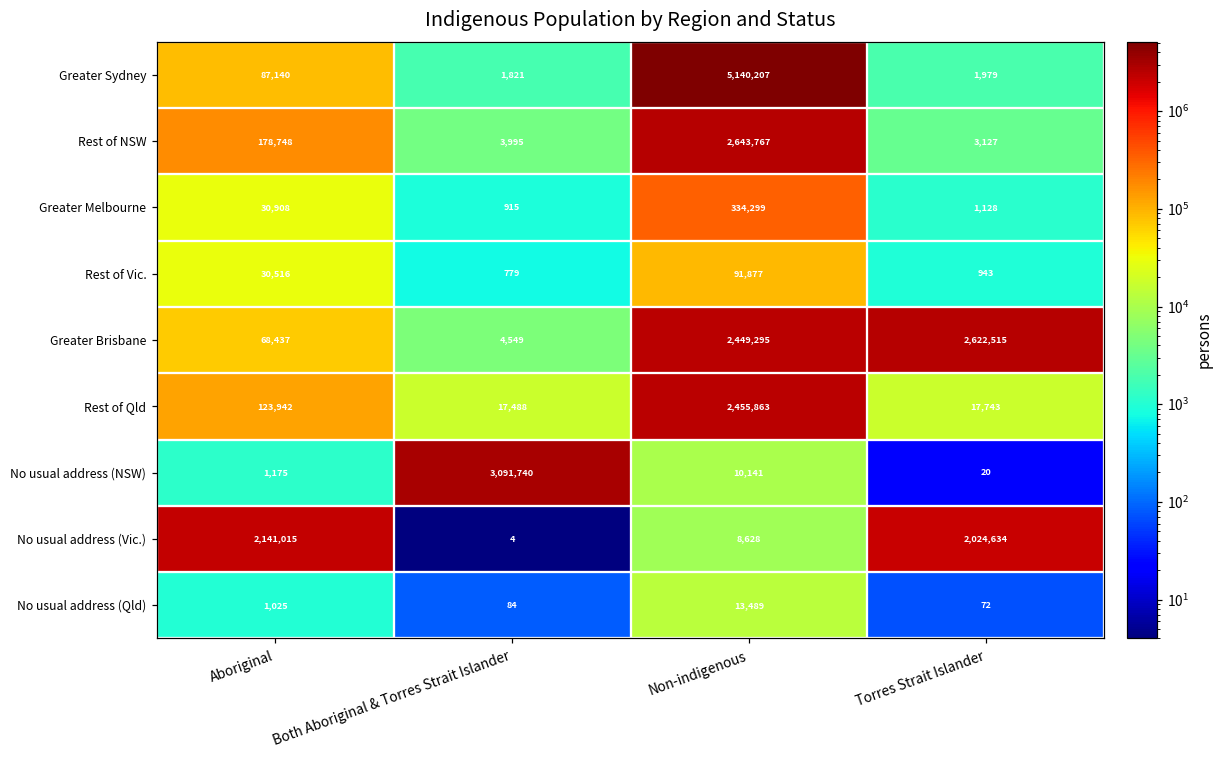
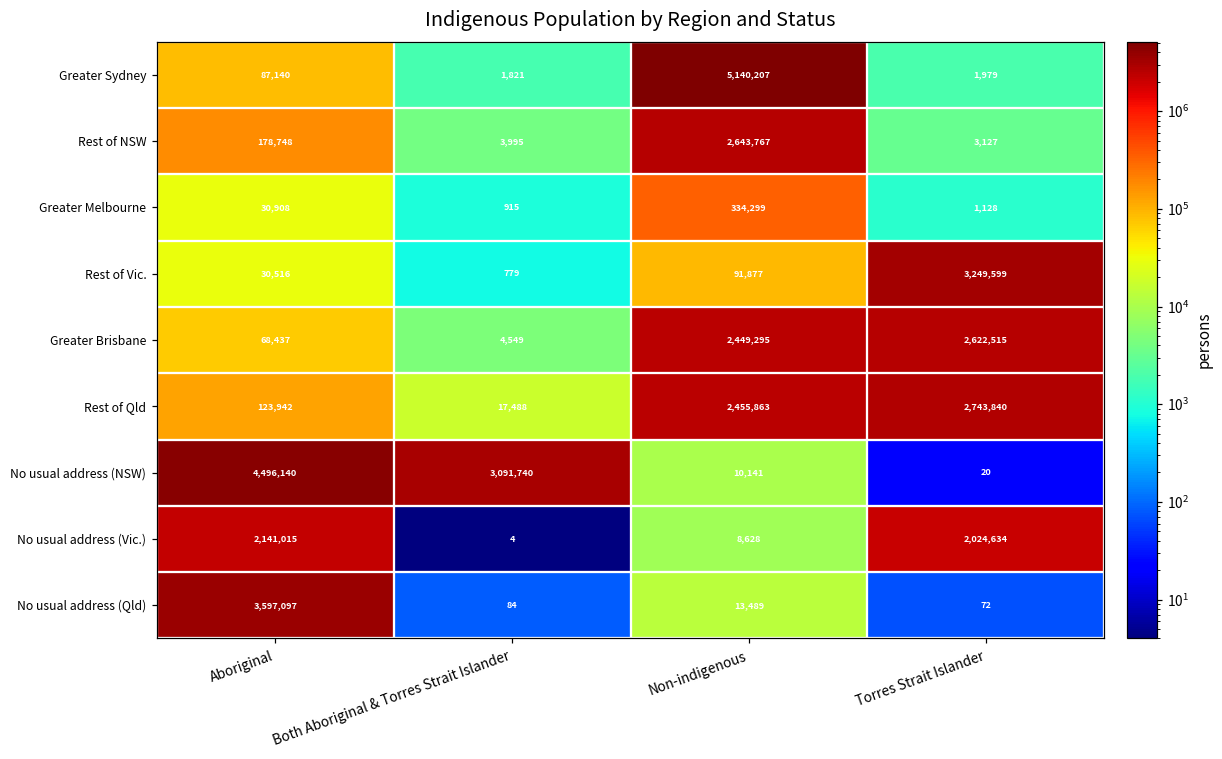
  {
    "Greater Sydney": {
      "Aboriginal": "87,140",
      "Both Aboriginal & Torres Strait Islander": "1,821",
      "Non-indigenous": "5,140,207",
      "Torres Strait Islander": "1,979"
    },
    "Rest of NSW": {
      "Aboriginal": "178,748",
      "Both Aboriginal & Torres Strait Islander": "3,995",
      "Non-indigenous": "2,643,767",
      "Torres Strait Islander": "3,127"
    },
    "Greater Melbourne": {
      "Aboriginal": "30,908",
      "Both Aboriginal & Torres Strait Islander": "915",
      "Non-indigenous": "334,299",
      "Torres Strait Islander": "1,128"
    },
    "Rest of Vic.": {
      "Aboriginal": "30,516",
      "Both Aboriginal & Torres Strait Islander": "779",
      "Non-indigenous": "91,877",
-     "Torres Strait Islander": "943"
+     "Torres Strait Islander": "3,249,599"
    },
    "Greater Brisbane": {
      "Aboriginal": "68,437",
      "Both Aboriginal & Torres Strait Islander": "4,549",
      "Non-indigenous": "2,449,295",
      "Torres Strait Islander": "2,622,515"
    },
    "Rest of Qld": {
      "Aboriginal": "123,942",
      "Both Aboriginal & Torres Strait Islander": "17,488",
      "Non-indigenous": "2,455,863",
-     "Torres Strait Islander": "17,743"
+     "Torres Strait Islander": "2,743,840"
    },
    "No usual address (NSW)": {
-     "Aboriginal": "1,175",
+     "Aboriginal": "4,496,140",
      "Both Aboriginal & Torres Strait Islander": "3,091,740",
      "Non-indigenous": "10,141",
      "Torres Strait Islander": "20"
    },
    "No usual address (Vic.)": {
      "Aboriginal": "2,141,015",
      "Both Aboriginal & Torres Strait Islander": "4",
      "Non-indigenous": "8,628",
      "Torres Strait Islander": "2,024,634"
    },
    "No usual address (Qld)": {
-     "Aboriginal": "1,025",
+     "Aboriginal": "3,597,097",
      "Both Aboriginal & Torres Strait Islander": "84",
      "Non-indigenous": "13,489",
      "Torres Strait Islander": "72"
    }
  }
